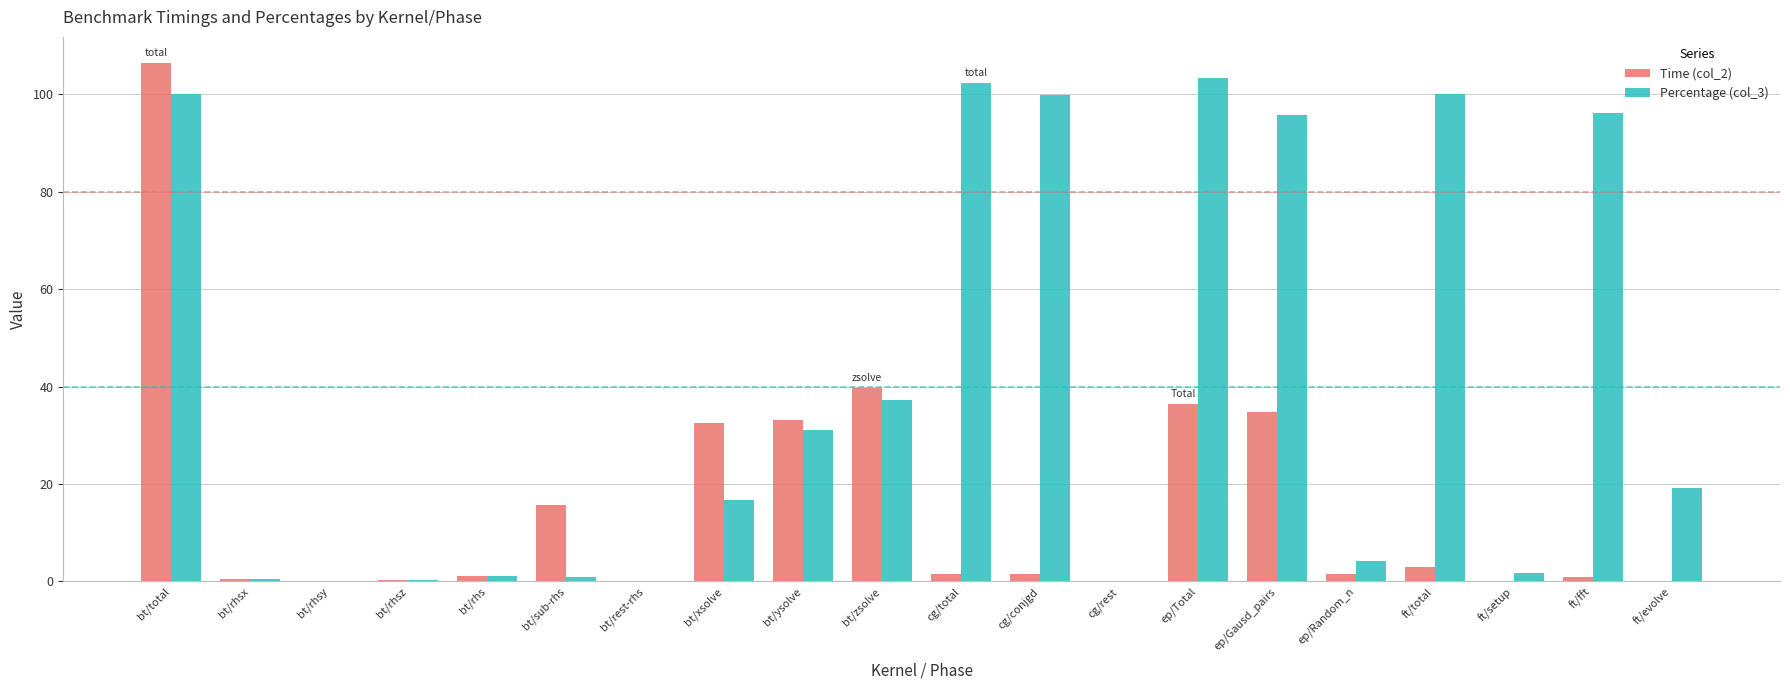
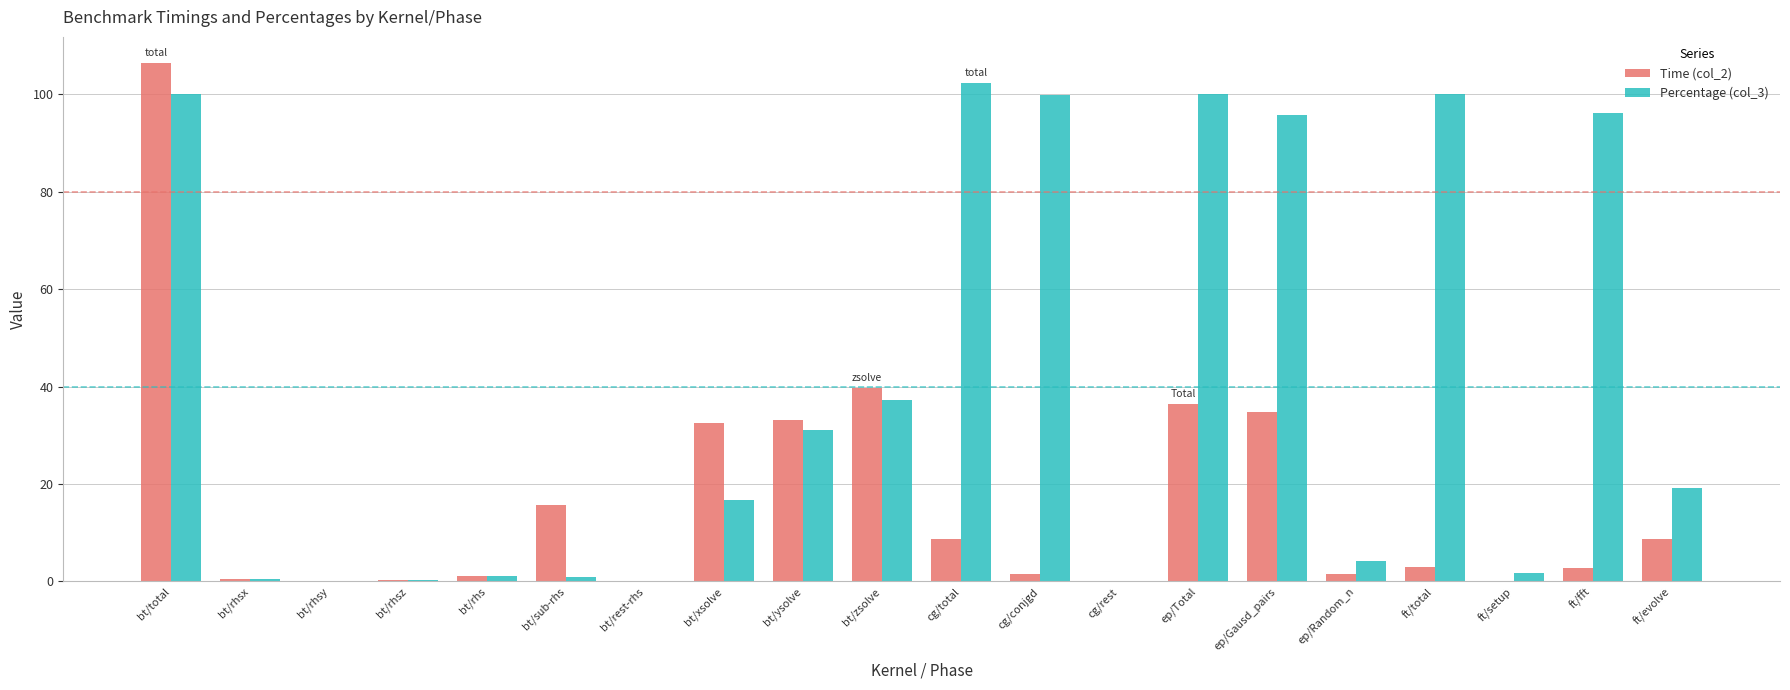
  {
    "Time (col_2)": {
      "bt/total": 106,
      "bt/rhsx": 1,
      "bt/rhs": 1,
      "bt/sub-rhs": 16,
      "bt/xsolve": 32,
      "bt/ysolve": 33,
      "bt/zsolve": 40,
-     "cg/total": 2,
+     "cg/total": 9,
      "cg/conjgd": 2,
      "ep/Total": 36,
      "ep/Gausd_pairs": 35,
      "ep/Random_n": 2,
      "ft/total": 3,
-     "ft/fft": 1,
-     "ft/evolve": 0
+     "ft/fft": 3,
+     "ft/evolve": 9
    },
    "Percentage (col_3)": {
      "bt/total": 100,
      "bt/rhsx": 1,
      "bt/rhs": 1,
      "bt/sub-rhs": 1,
      "bt/xsolve": 17,
      "bt/ysolve": 31,
      "bt/zsolve": 37,
      "cg/total": 102,
      "cg/conjgd": 100,
-     "ep/Total": 103,
+     "ep/Total": 100,
      "ep/Gausd_pairs": 96,
      "ep/Random_n": 4,
      "ft/total": 100,
      "ft/setup": 2,
      "ft/fft": 96,
      "ft/evolve": 19
    }
  }
